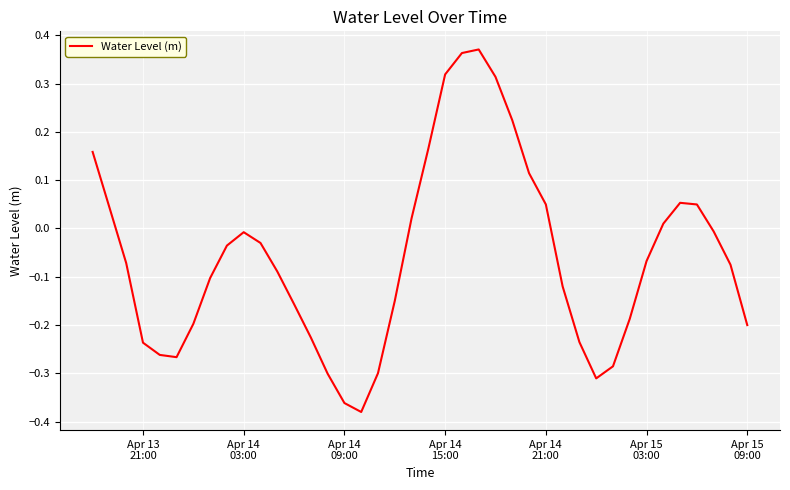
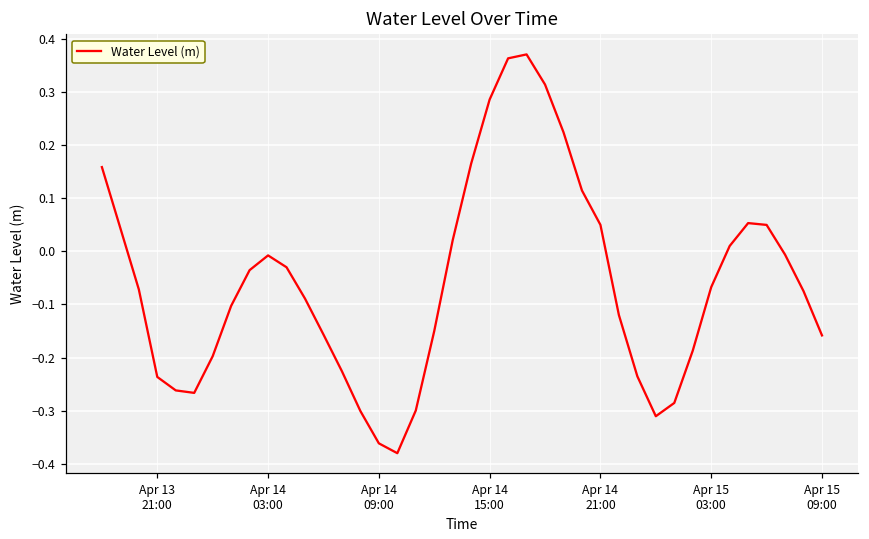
  {
    "Apr 13 21:00": -0.24,
    "Apr 14 03:00": -0.01,
    "Apr 14 09:00": -0.36,
-   "Apr 14 15:00": 0.32,
+   "Apr 14 15:00": 0.29,
    "Apr 14 21:00": 0.05,
    "Apr 15 03:00": -0.07,
-   "Apr 15 09:00": -0.20
+   "Apr 15 09:00": -0.16
  }
